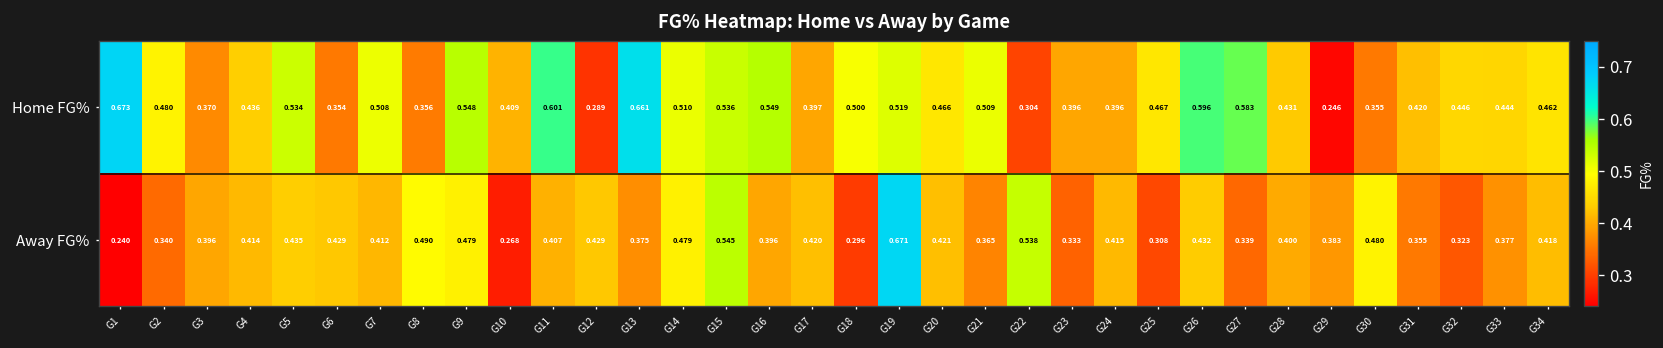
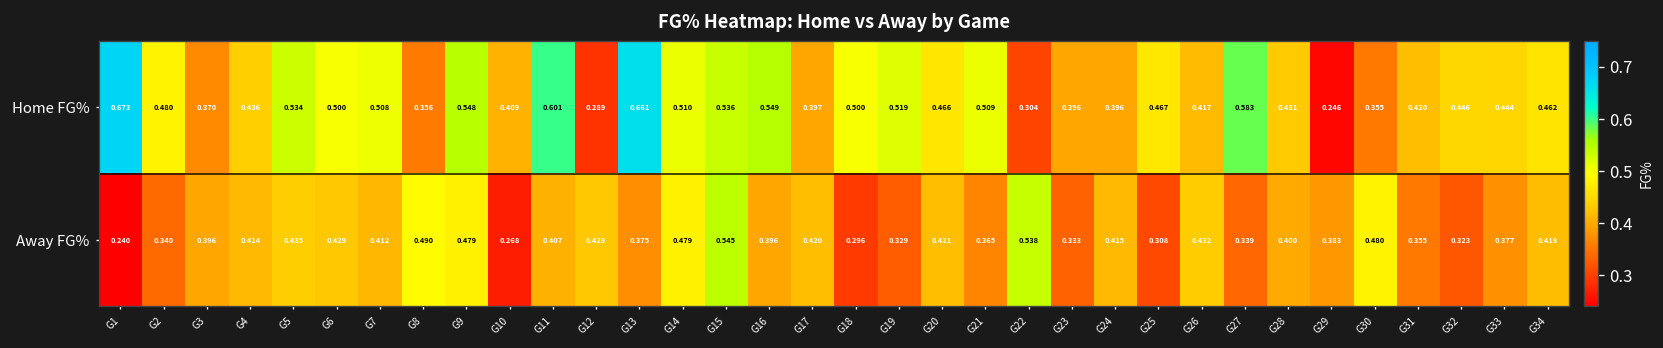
  {
    "Home FG%": {
      "G1": 0.673,
      "G2": 0.480,
      "G3": 0.370,
      "G4": 0.436,
      "G5": 0.534,
-     "G6": 0.354,
+     "G6": 0.500,
      "G7": 0.508,
      "G8": 0.356,
      "G9": 0.548,
      "G10": 0.409,
      "G11": 0.601,
      "G12": 0.289,
      "G13": 0.661,
      "G14": 0.510,
      "G15": 0.536,
      "G16": 0.549,
      "G17": 0.397,
      "G18": 0.500,
      "G19": 0.519,
      "G20": 0.466,
      "G21": 0.509,
      "G22": 0.304,
      "G23": 0.396,
      "G24": 0.396,
      "G25": 0.467,
-     "G26": 0.596,
+     "G26": 0.417,
      "G27": 0.583,
      "G28": 0.431,
      "G29": 0.246,
      "G30": 0.355,
      "G31": 0.420,
      "G32": 0.446,
      "G33": 0.444,
      "G34": 0.462
    },
    "Away FG%": {
      "G1": 0.240,
      "G2": 0.340,
      "G3": 0.396,
      "G4": 0.414,
      "G5": 0.435,
      "G6": 0.429,
      "G7": 0.412,
      "G8": 0.490,
      "G9": 0.479,
      "G10": 0.268,
      "G11": 0.407,
      "G12": 0.429,
      "G13": 0.375,
      "G14": 0.479,
      "G15": 0.545,
      "G16": 0.396,
      "G17": 0.420,
      "G18": 0.296,
-     "G19": 0.671,
+     "G19": 0.329,
      "G20": 0.421,
      "G21": 0.365,
      "G22": 0.538,
      "G23": 0.333,
      "G24": 0.415,
      "G25": 0.308,
      "G26": 0.432,
      "G27": 0.339,
      "G28": 0.400,
      "G29": 0.383,
      "G30": 0.480,
      "G31": 0.355,
      "G32": 0.323,
      "G33": 0.377,
      "G34": 0.418
    }
  }
